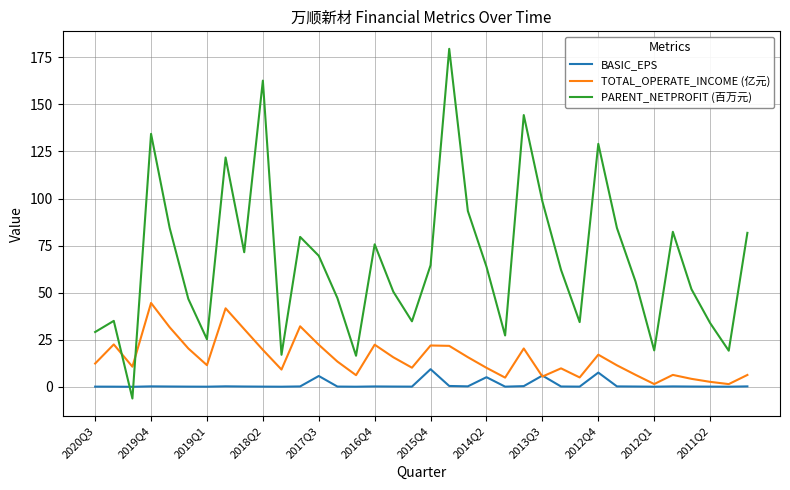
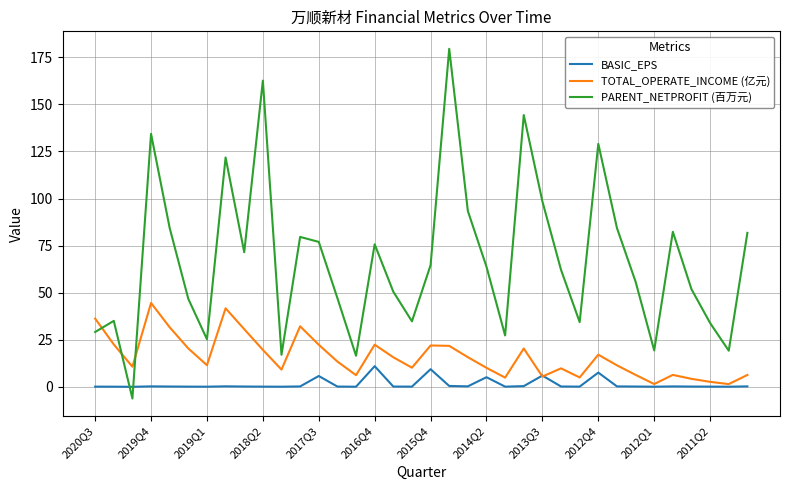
  {
    "BASIC_EPS": {
      "2020Q3": 0,
      "2019Q4": 0,
      "2019Q1": 0,
      "2018Q2": 0,
      "2017Q3": 6,
-     "2016Q4": 0,
+     "2016Q4": 11,
      "2015Q4": 9,
      "2014Q2": 5,
      "2012Q4": 8,
      "2012Q1": 0,
      "2011Q2": 0
    },
    "TOTAL_OPERATE_INCOME (亿元)": {
-     "2020Q3": 12,
+     "2020Q3": 36,
      "2019Q4": 45,
      "2019Q1": 11,
      "2018Q2": 20,
      "2017Q3": 22,
      "2016Q4": 22,
      "2015Q4": 22,
      "2014Q2": 10,
      "2012Q4": 17,
      "2012Q1": 1,
      "2011Q2": 3
    },
    "PARENT_NETPROFIT (百万元)": {
      "2020Q3": 29,
      "2019Q4": 134,
      "2019Q1": 25,
      "2018Q2": 163,
-     "2017Q3": 70,
+     "2017Q3": 77,
      "2016Q4": 76,
      "2015Q4": 65,
      "2014Q2": 64,
      "2013Q3": 98,
      "2012Q4": 129,
      "2012Q1": 19,
      "2011Q2": 34
    }
  }
